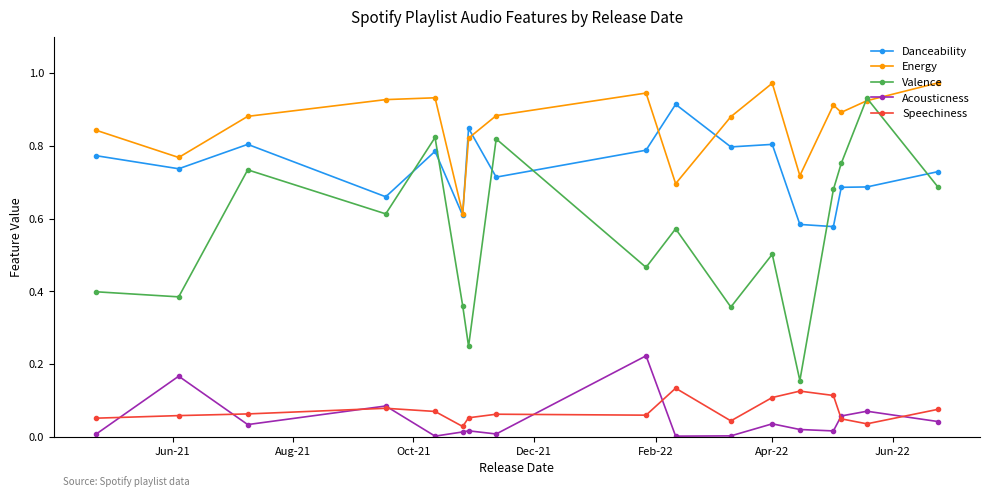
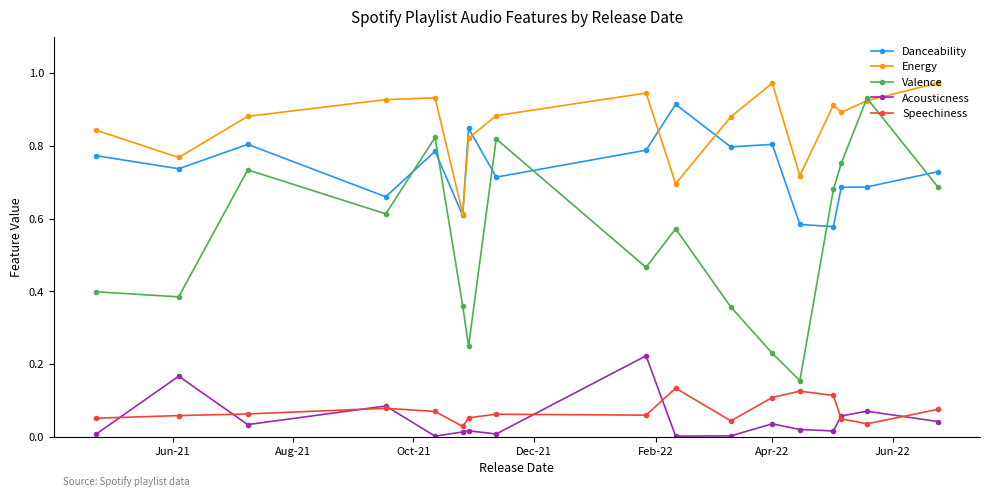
  {
    "Danceability": {
      "Apr-22": 0.80
    },
    "Energy": {
      "Apr-22": 0.97
    },
    "Valence": {
-     "Apr-22": 0.50
+     "Apr-22": 0.23
    },
    "Acousticness": {
      "Apr-22": 0.04
    },
    "Speechiness": {
      "Apr-22": 0.11
    }
  }
